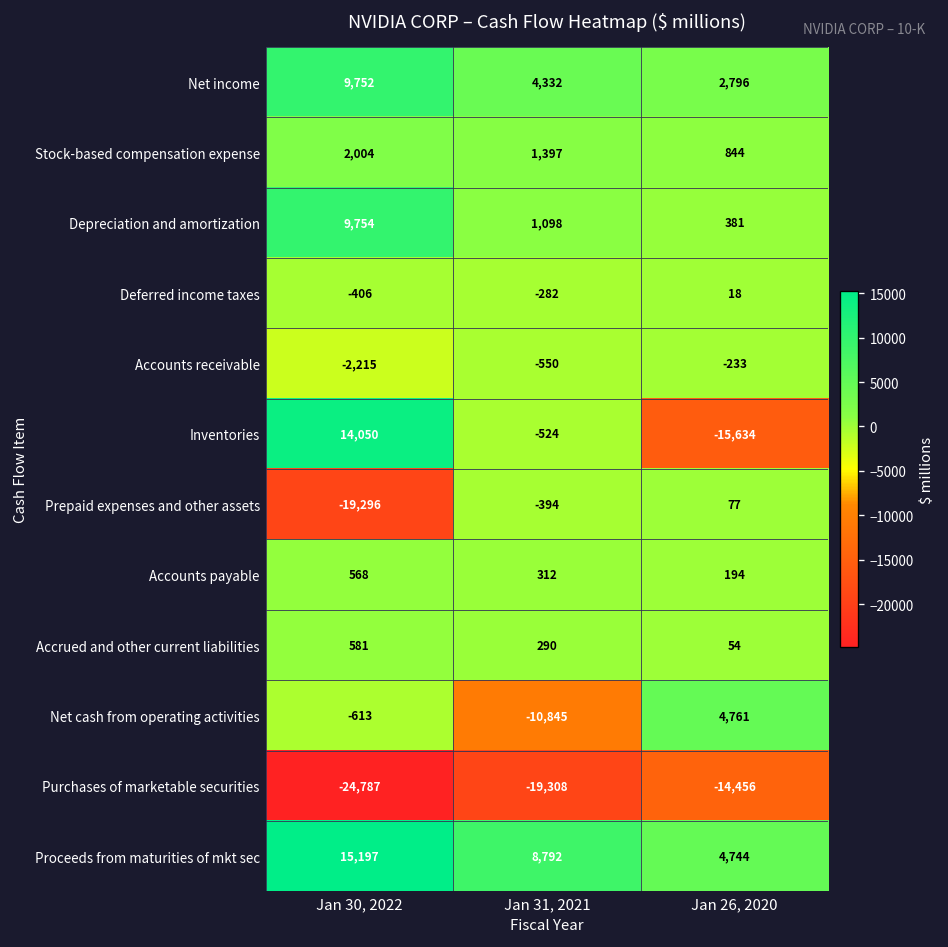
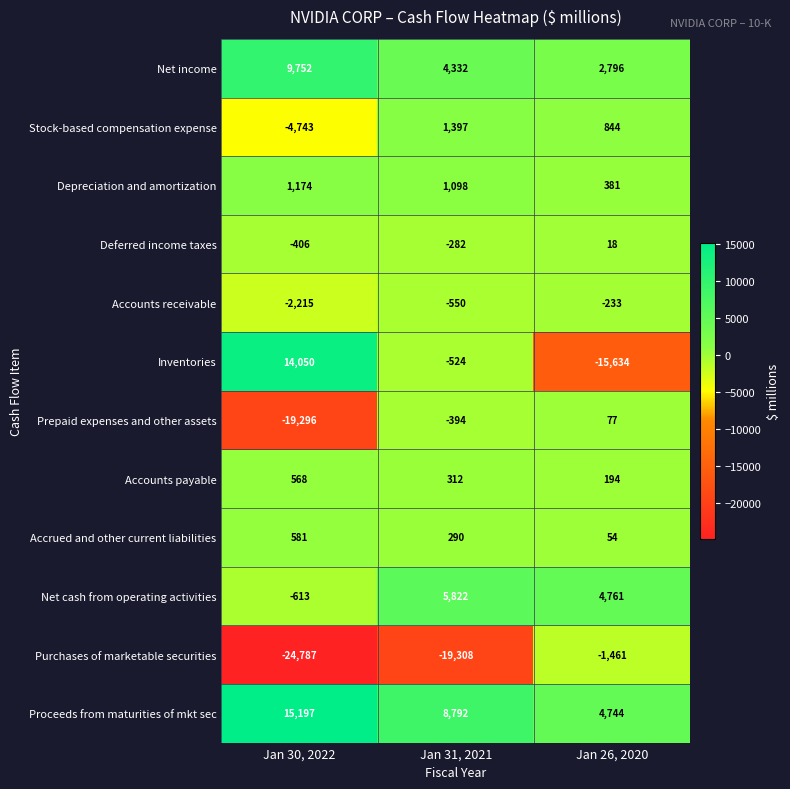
  {
    "Net income": {
      "Jan 30, 2022": "9,752",
      "Jan 31, 2021": "4,332",
      "Jan 26, 2020": "2,796"
    },
    "Stock-based compensation expense": {
-     "Jan 30, 2022": "2,004",
+     "Jan 30, 2022": "-4,743",
      "Jan 31, 2021": "1,397",
      "Jan 26, 2020": "844"
    },
    "Depreciation and amortization": {
-     "Jan 30, 2022": "9,754",
+     "Jan 30, 2022": "1,174",
      "Jan 31, 2021": "1,098",
      "Jan 26, 2020": "381"
    },
    "Deferred income taxes": {
      "Jan 30, 2022": "-406",
      "Jan 31, 2021": "-282",
      "Jan 26, 2020": "18"
    },
    "Accounts receivable": {
      "Jan 30, 2022": "-2,215",
      "Jan 31, 2021": "-550",
      "Jan 26, 2020": "-233"
    },
    "Inventories": {
      "Jan 30, 2022": "14,050",
      "Jan 31, 2021": "-524",
      "Jan 26, 2020": "-15,634"
    },
    "Prepaid expenses and other assets": {
      "Jan 30, 2022": "-19,296",
      "Jan 31, 2021": "-394",
      "Jan 26, 2020": "77"
    },
    "Accounts payable": {
      "Jan 30, 2022": "568",
      "Jan 31, 2021": "312",
      "Jan 26, 2020": "194"
    },
    "Accrued and other current liabilities": {
      "Jan 30, 2022": "581",
      "Jan 31, 2021": "290",
      "Jan 26, 2020": "54"
    },
    "Net cash from operating activities": {
      "Jan 30, 2022": "-613",
-     "Jan 31, 2021": "-10,845",
+     "Jan 31, 2021": "5,822",
      "Jan 26, 2020": "4,761"
    },
    "Purchases of marketable securities": {
      "Jan 30, 2022": "-24,787",
      "Jan 31, 2021": "-19,308",
-     "Jan 26, 2020": "-14,456"
+     "Jan 26, 2020": "-1,461"
    },
    "Proceeds from maturities of mkt sec": {
      "Jan 30, 2022": "15,197",
      "Jan 31, 2021": "8,792",
      "Jan 26, 2020": "4,744"
    }
  }
